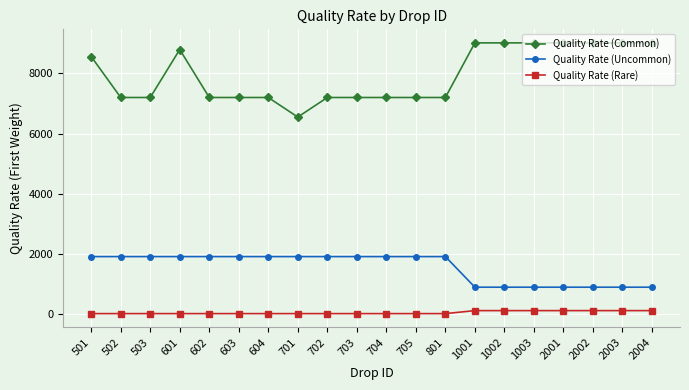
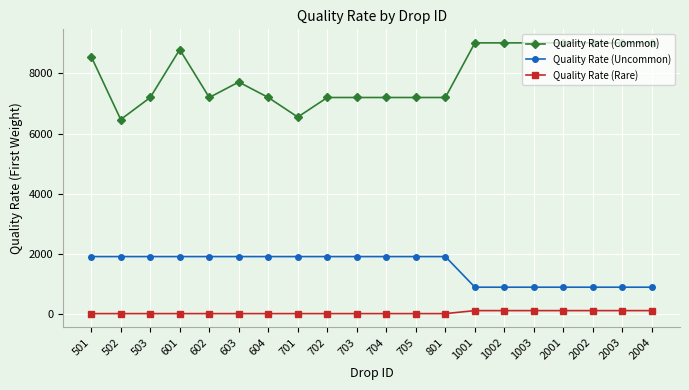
  {
    "Quality Rate (Common)": {
      "501": 8600,
-     "502": 7200,
+     "502": 6500,
      "503": 7200,
      "601": 8800,
      "602": 7200,
-     "603": 7200,
+     "603": 7700,
      "604": 7200,
      "701": 6500,
      "702": 7200,
      "703": 7200,
      "704": 7200,
      "705": 7200,
      "801": 7200,
      "1001": 9000,
      "1002": 9000
    },
    "Quality Rate (Uncommon)": {
      "501": 1900,
      "502": 1900,
      "503": 1900,
      "601": 1900,
      "602": 1900,
      "603": 1900,
      "604": 1900,
      "701": 1900,
      "702": 1900,
      "703": 1900,
      "704": 1900,
      "705": 1900,
      "801": 1900,
      "1001": 900,
      "1002": 900,
      "1003": 900,
      "2001": 900,
      "2002": 900,
      "2003": 900,
      "2004": 900
    },
    "Quality Rate (Rare)": {
      "501": 0,
      "502": 0,
      "503": 0,
      "601": 0,
      "602": 0,
      "603": 0,
      "604": 0,
      "701": 0,
      "702": 0,
      "703": 0,
      "704": 0,
      "705": 0,
      "801": 0,
      "1001": 100,
      "1002": 100,
      "1003": 100,
      "2001": 100,
      "2002": 100,
      "2003": 100,
      "2004": 100
    }
  }
